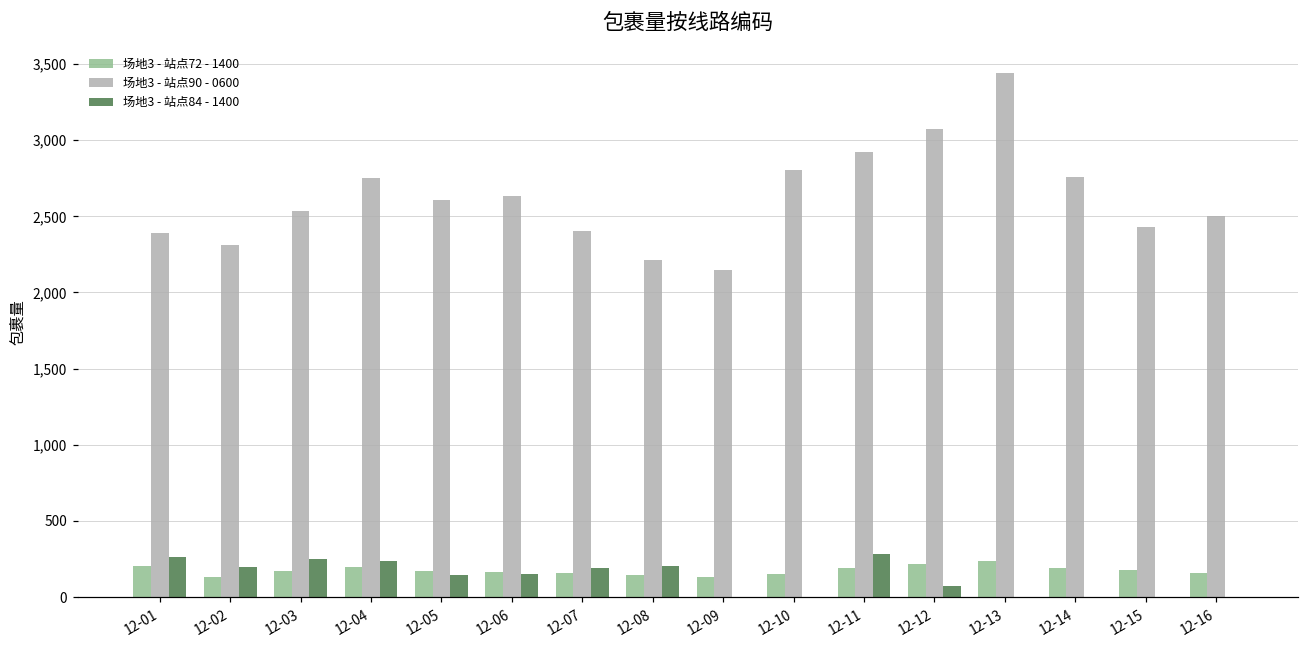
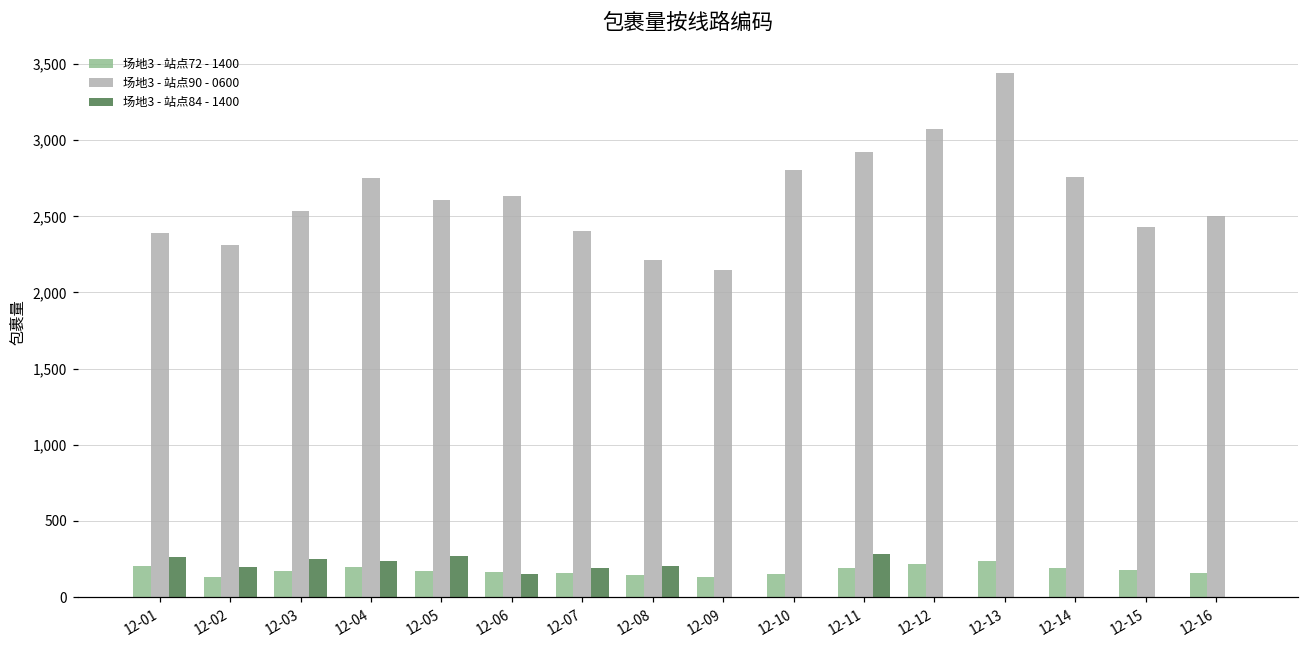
  {
    "场地3 - 站点84 - 1400": {
      "12-01": 270,
      "12-02": 200,
      "12-03": 250,
      "12-04": 230,
-     "12-05": 150,
+     "12-05": 270,
      "12-06": 150,
      "12-07": 190,
      "12-08": 200,
      "12-09": 0,
      "12-10": 0,
      "12-11": 280,
-     "12-12": 70,
+     "12-12": 0,
      "12-13": 0,
      "12-14": 0,
      "12-15": 0,
      "12-16": 0
    }
  }
